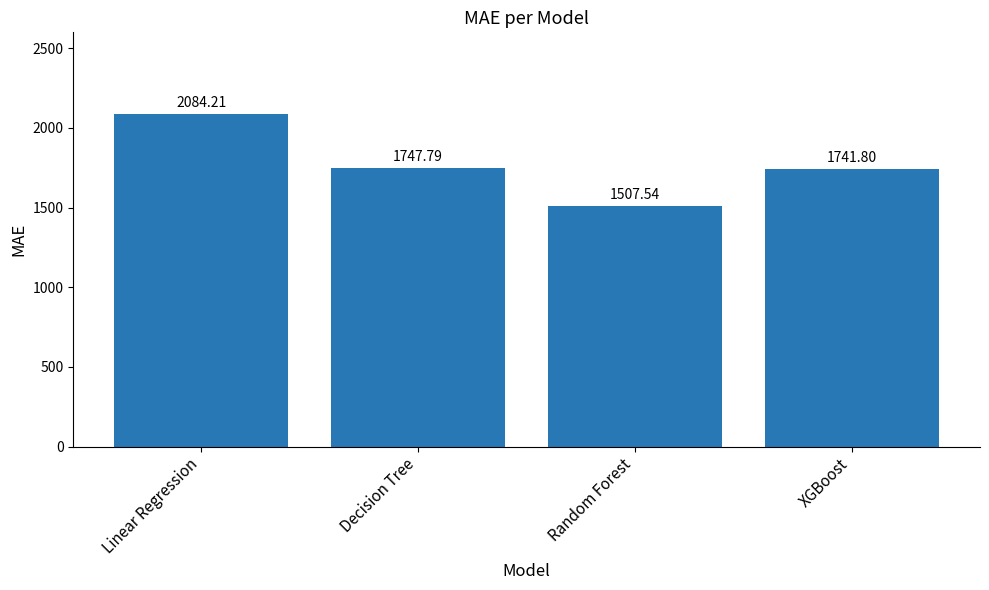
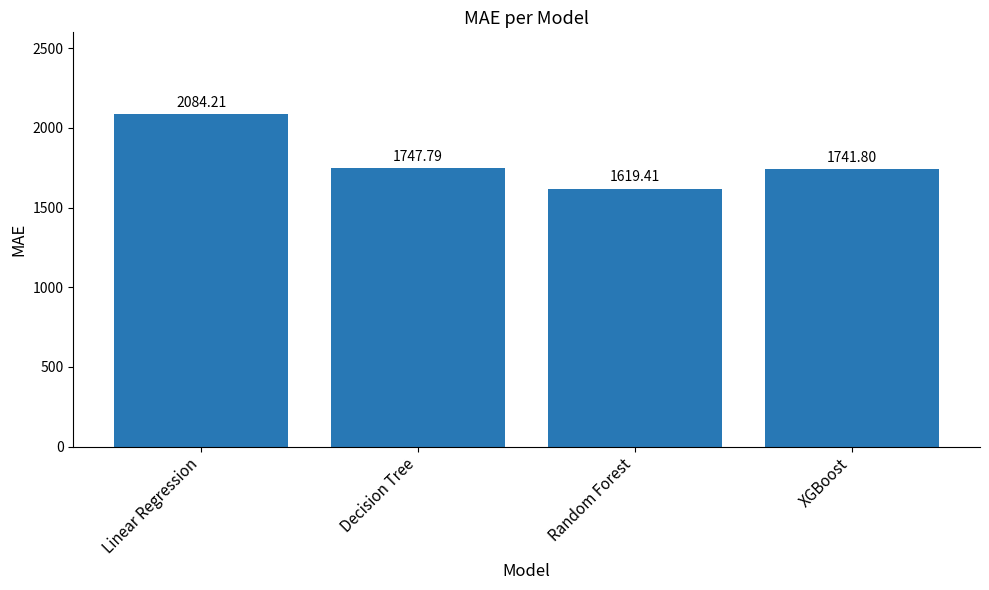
  {
    "Linear Regression": 2084.21,
    "Decision Tree": 1747.79,
-   "Random Forest": 1507.54,
+   "Random Forest": 1619.41,
    "XGBoost": 1741.80
  }
